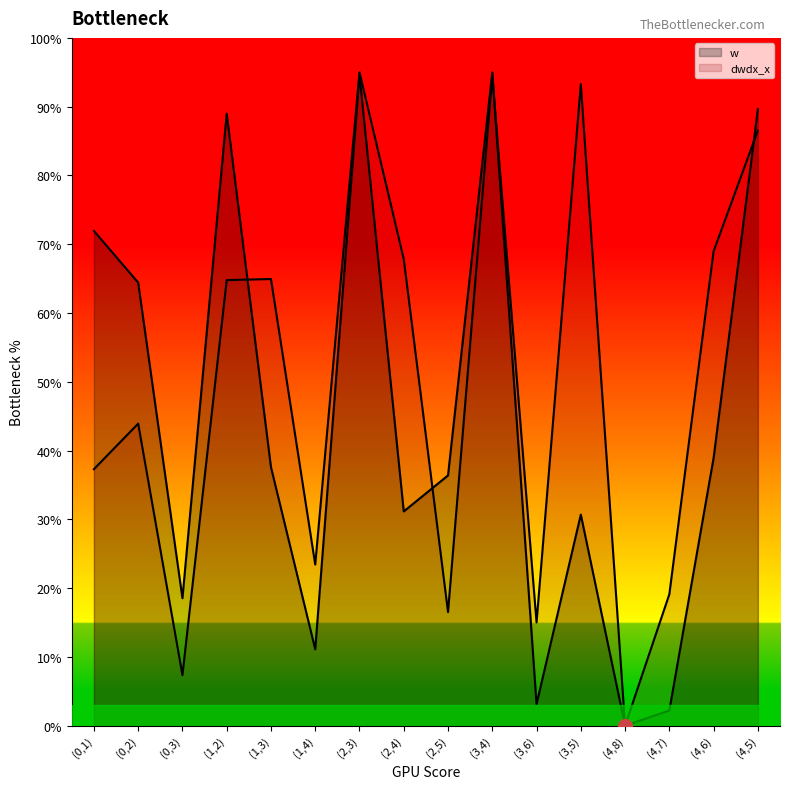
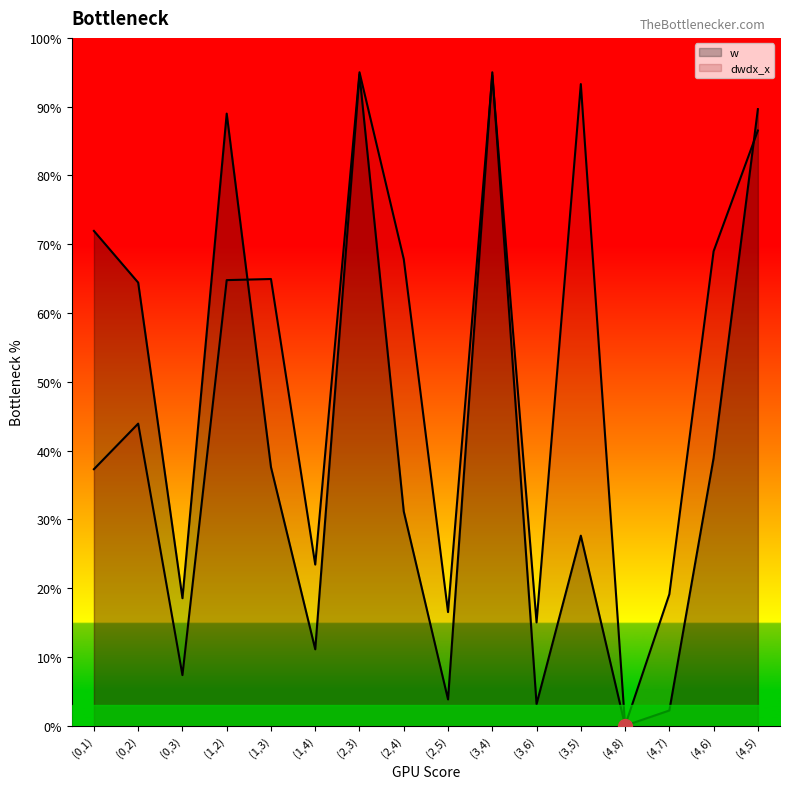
  {
    "w": {
      "(0,1)": "72%",
      "(0,2)": "64%",
      "(0,3)": "19%",
      "(1,2)": "89%",
      "(1,3)": "38%",
      "(1,4)": "11%",
      "(2,4)": "31%",
-     "(2,5)": "36%",
+     "(2,5)": "4%",
      "(3,4)": "95%",
      "(3,6)": "3%",
-     "(3,5)": "31%",
+     "(3,5)": "28%",
      "(4,6)": "39%",
      "(4,5)": "90%"
    },
    "dwdx_x": {
      "(0,1)": "37%",
      "(0,2)": "44%",
      "(0,3)": "7%",
      "(1,2)": "65%",
      "(1,3)": "65%",
      "(1,4)": "23%",
      "(2,4)": "68%",
      "(2,5)": "17%",
      "(3,4)": "95%",
      "(3,6)": "15%",
      "(3,5)": "93%",
      "(4,7)": "19%",
      "(4,6)": "69%",
      "(4,5)": "87%"
    }
  }
